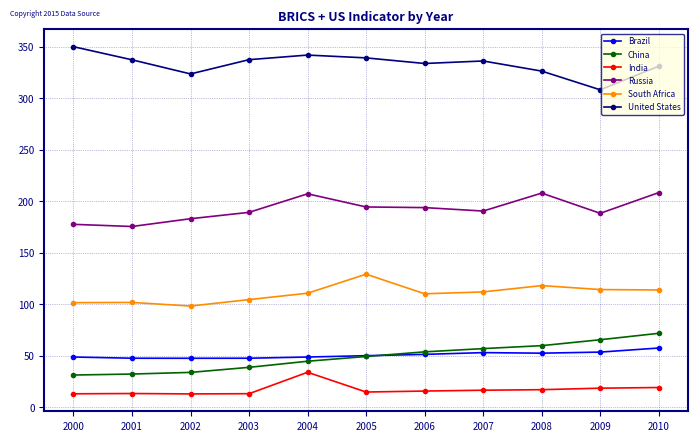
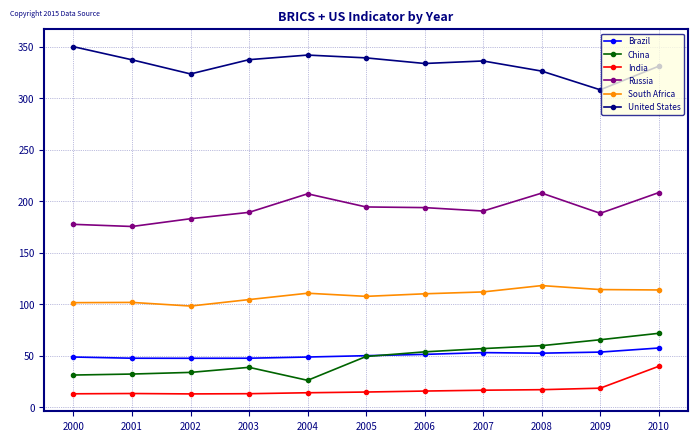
  {
    "Brazil": {
      "2000": 49,
      "2001": 48,
      "2002": 48,
      "2003": 48,
      "2004": 49,
      "2007": 53,
      "2008": 53,
      "2009": 54,
      "2010": 58
    },
    "China": {
      "2000": 31,
      "2001": 32,
      "2002": 34,
      "2003": 39,
-     "2004": 45,
+     "2004": 26,
      "2007": 57,
      "2008": 60,
      "2009": 66,
      "2010": 72
    },
    "India": {
      "2000": 13,
      "2001": 14,
      "2002": 13,
      "2003": 13,
-     "2004": 34,
+     "2004": 14,
      "2005": 15,
      "2006": 16,
      "2007": 17,
      "2008": 17,
      "2009": 19,
-     "2010": 19
+     "2010": 40
    },
    "Russia": {
      "2000": 178,
      "2001": 176,
      "2002": 183,
      "2003": 189,
      "2004": 207,
      "2005": 195,
      "2006": 194,
      "2007": 191,
      "2008": 208,
      "2009": 188,
      "2010": 209
    },
    "South Africa": {
      "2000": 102,
      "2001": 102,
      "2002": 98,
      "2003": 105,
      "2004": 111,
-     "2005": 129,
+     "2005": 108,
      "2006": 110,
      "2007": 112,
      "2008": 118,
      "2009": 114,
      "2010": 114
    },
    "United States": {
      "2000": 350,
      "2001": 337,
      "2002": 324,
      "2003": 338,
      "2004": 342,
      "2005": 339,
      "2006": 334,
      "2007": 336,
      "2008": 327,
      "2009": 308
    }
  }
